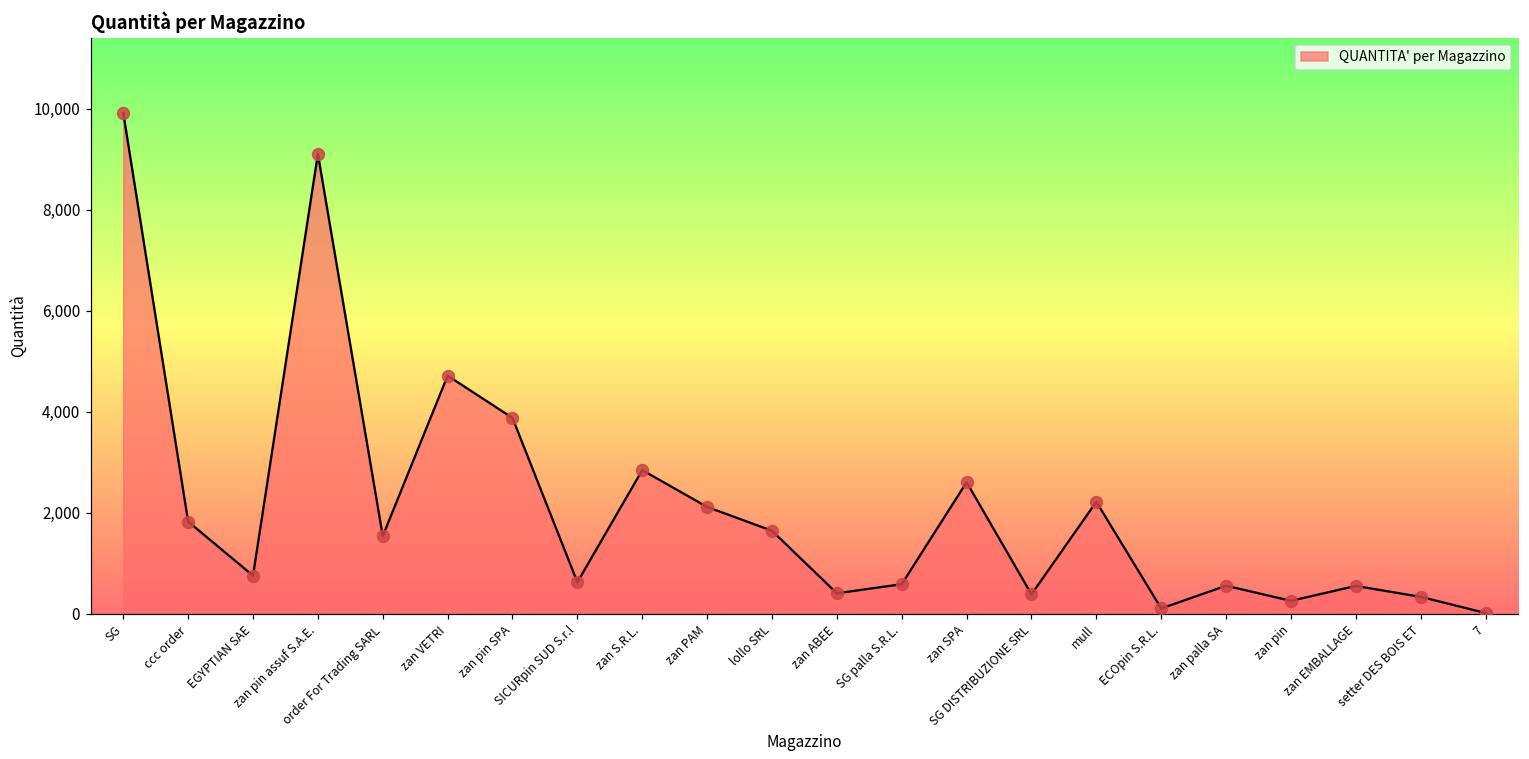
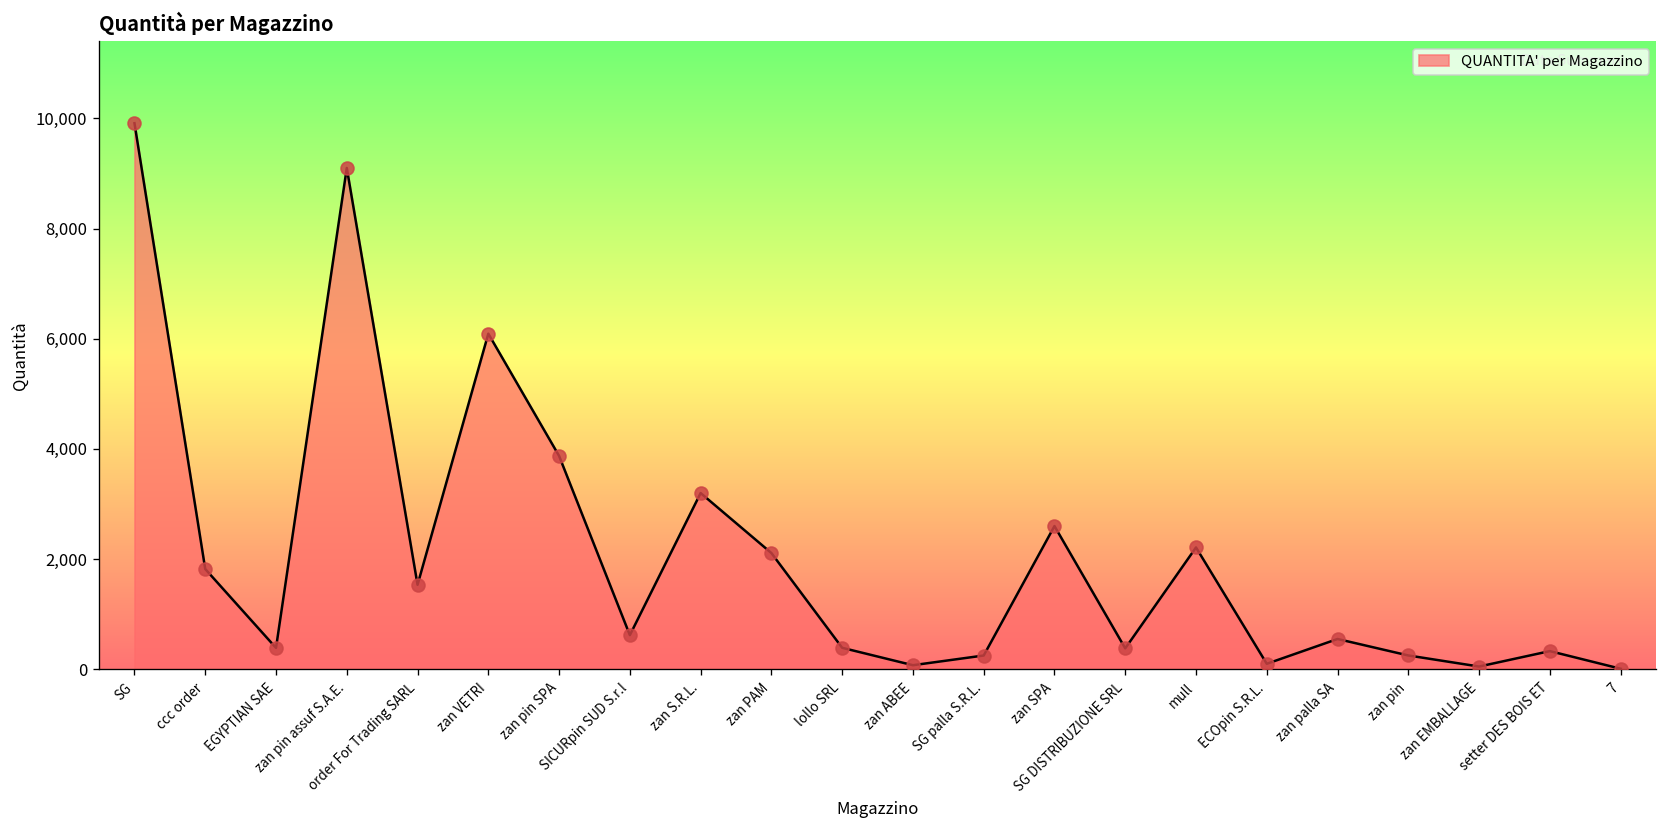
  {
    "SG": "9,900",
    "ccc order": "1,800",
-   "EGYPTIAN SAE": "800",
+   "EGYPTIAN SAE": "400",
    "zan pin assuf S.A.E.": "9,100",
    "order For Trading SARL": "1,500",
-   "zan VETRI": "4,700",
+   "zan VETRI": "6,100",
    "zan pin SPA": "3,900",
    "SICURpin SUD S.r.l": "600",
-   "zan S.R.L.": "2,800",
+   "zan S.R.L.": "3,200",
    "zan PAM": "2,100",
-   "lollo SRL": "1,600",
-   "zan ABEE": "400",
-   "SG palla S.R.L.": "600",
+   "lollo SRL": "400",
+   "zan ABEE": "100",
+   "SG palla S.R.L.": "300",
    "zan SPA": "2,600",
    "SG DISTRIBUZIONE SRL": "400",
    "mull": "2,200",
    "ECOpin S.R.L.": "100",
    "zan palla SA": "600",
    "zan pin": "300",
-   "zan EMBALLAGE": "500",
+   "zan EMBALLAGE": "100",
    "setter DES BOIS ET": "300",
    "7": "0"
  }
